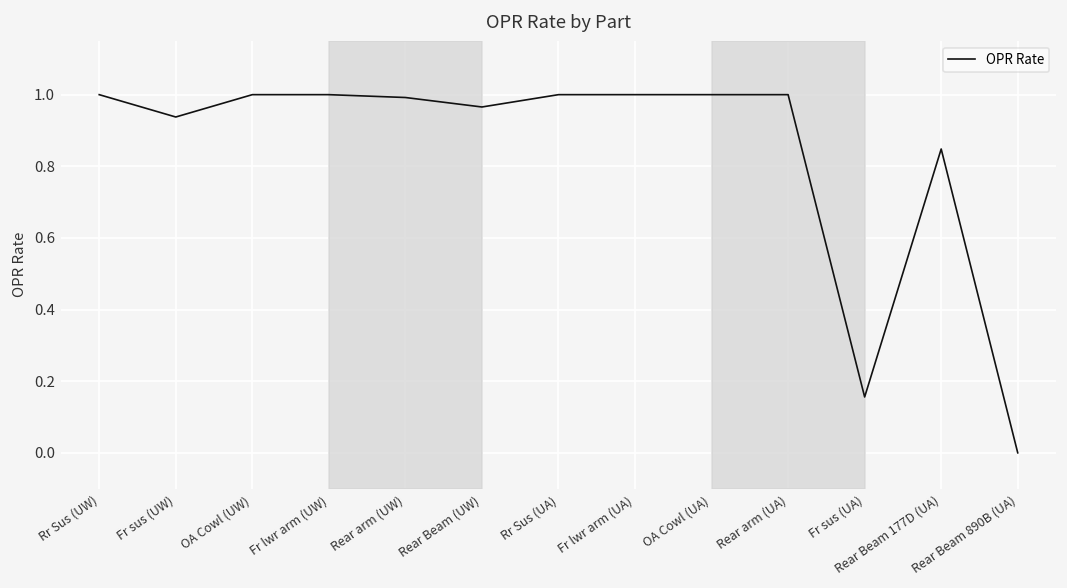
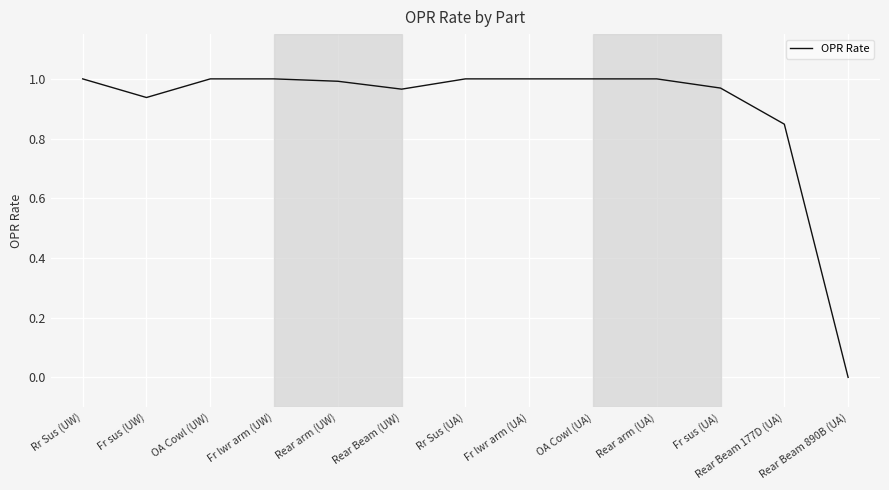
  {
    "Rr Sus (UW)": 1.00,
    "Fr sus (UW)": 0.94,
    "OA Cowl (UW)": 1.00,
    "Fr lwr arm (UW)": 1.00,
    "Rear arm (UW)": 0.99,
    "Rear Beam (UW)": 0.97,
    "Rr Sus (UA)": 1.00,
    "Fr lwr arm (UA)": 1.00,
    "OA Cowl (UA)": 1.00,
    "Rear arm (UA)": 1.00,
-   "Fr sus (UA)": 0.16,
+   "Fr sus (UA)": 0.97,
    "Rear Beam 177D (UA)": 0.85,
    "Rear Beam 890B (UA)": 0.00
  }
